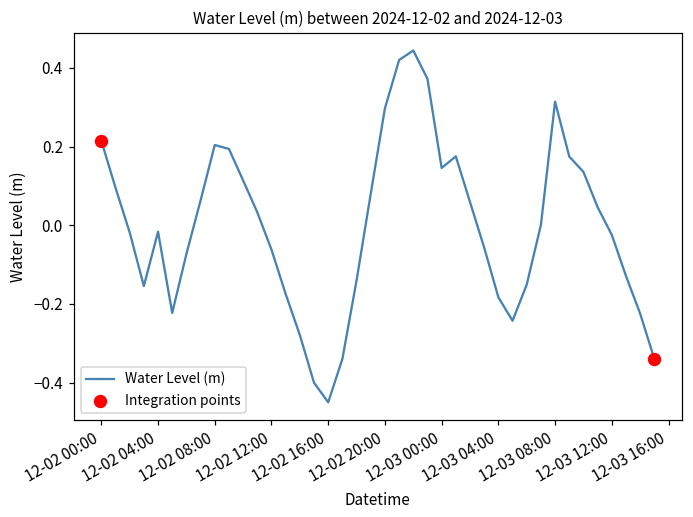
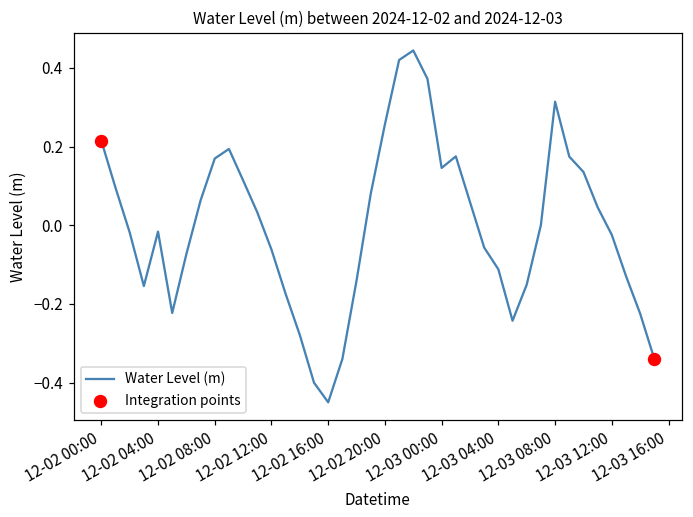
  {
    "Water Level (m)": {
      "12-02 04:00": -0.02,
-     "12-02 08:00": 0.20,
+     "12-02 08:00": 0.17,
      "12-02 12:00": -0.06,
      "12-02 16:00": -0.45,
-     "12-02 20:00": 0.30,
+     "12-02 20:00": 0.26,
      "12-03 00:00": 0.15,
-     "12-03 04:00": -0.18,
+     "12-03 04:00": -0.11,
      "12-03 08:00": 0.31,
      "12-03 12:00": -0.02
    }
  }
